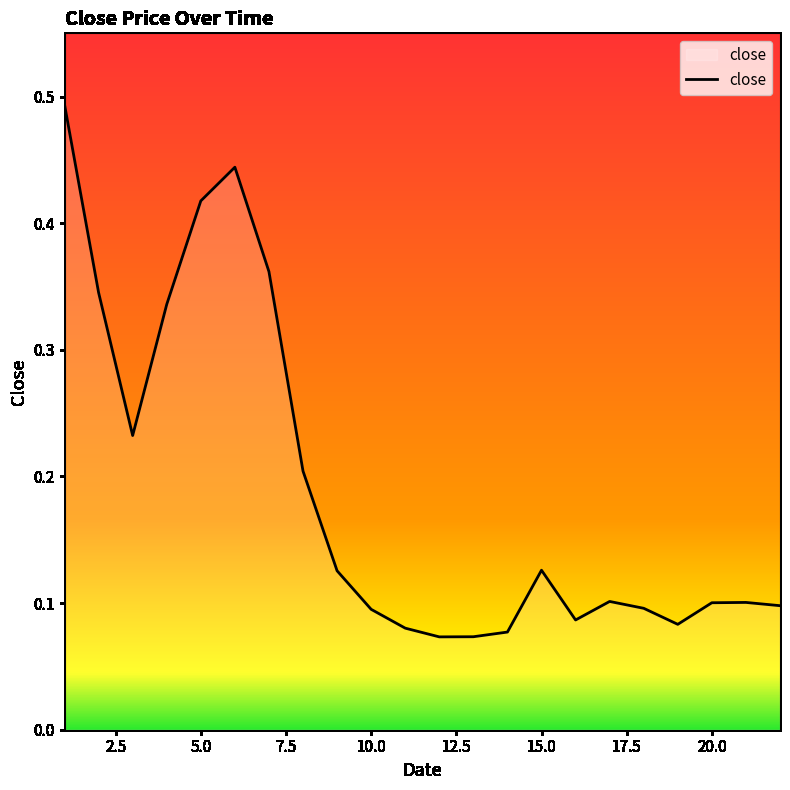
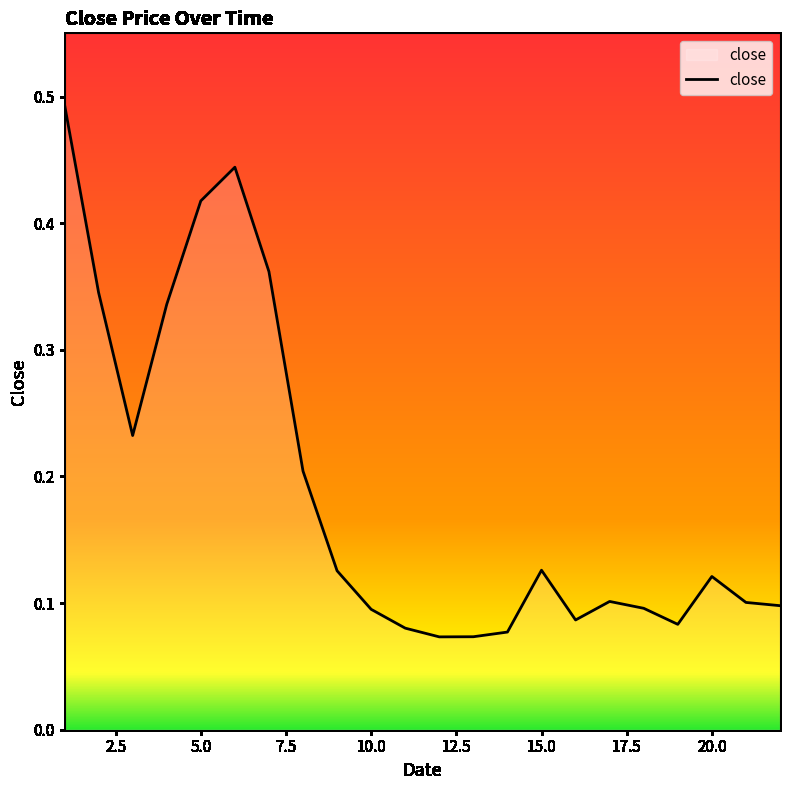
  {
    "5.0": 0.418,
    "10.0": 0.095,
    "15.0": 0.126,
-   "20.0": 0.100
+   "20.0": 0.121
  }
